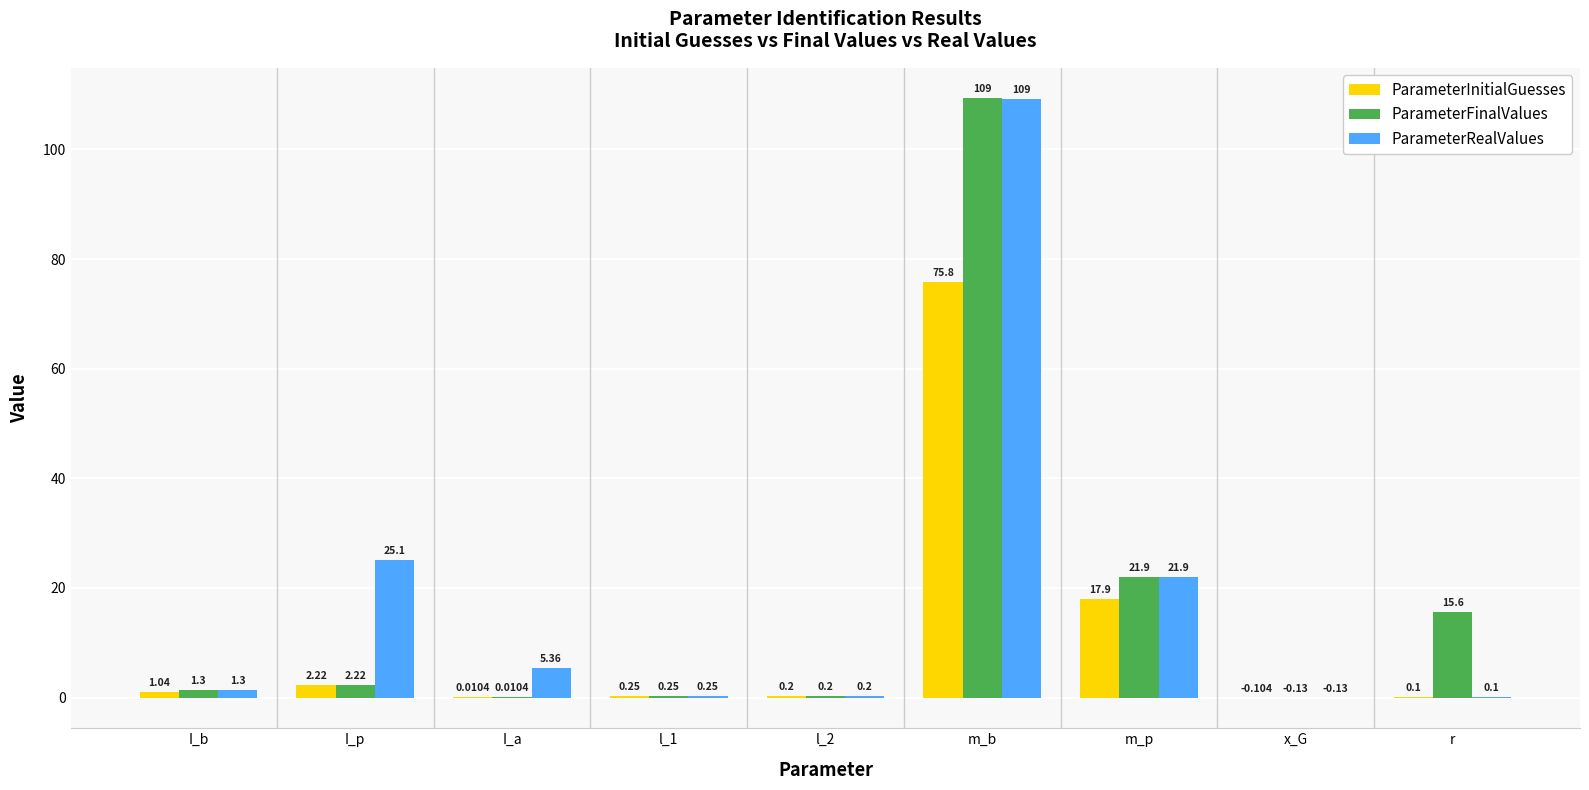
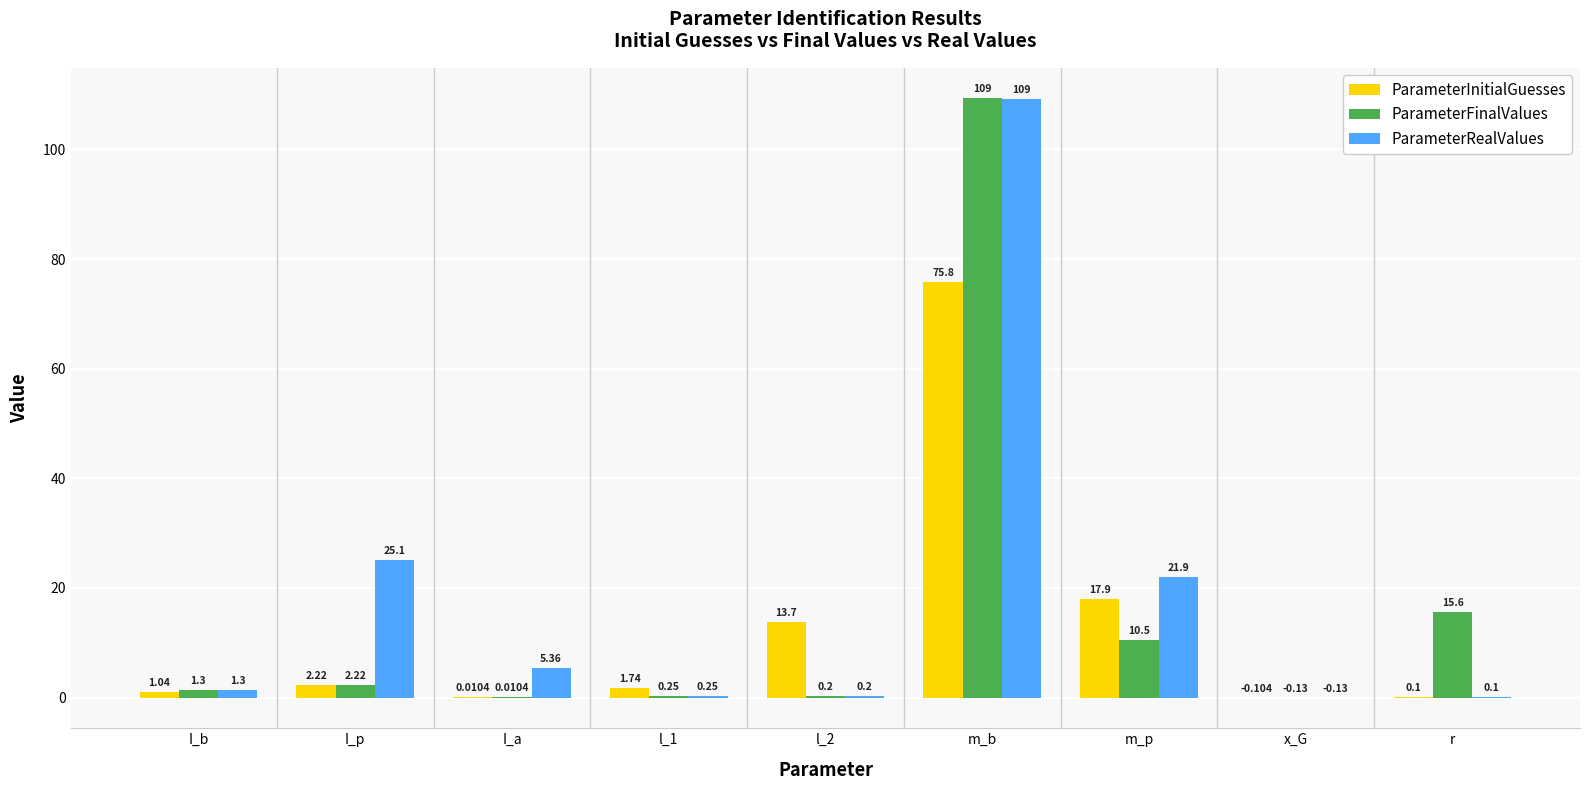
  {
    "ParameterInitialGuesses": {
      "I_b": 1.04,
      "I_p": 2.22,
      "I_a": 0.0104,
-     "l_1": 0.25,
-     "l_2": 0.2,
+     "l_1": 1.74,
+     "l_2": 13.7,
      "m_b": 75.8,
      "m_p": 17.9,
      "x_G": -0.104,
      "r": 0.1
    },
    "ParameterFinalValues": {
      "I_b": 1.3,
      "I_p": 2.22,
      "I_a": 0.0104,
      "l_1": 0.25,
      "l_2": 0.2,
      "m_b": 109,
-     "m_p": 21.9,
+     "m_p": 10.5,
      "x_G": -0.13,
      "r": 15.6
    },
    "ParameterRealValues": {
      "I_b": 1.3,
      "I_p": 25.1,
      "I_a": 5.36,
      "l_1": 0.25,
      "l_2": 0.2,
      "m_b": 109,
      "m_p": 21.9,
      "x_G": -0.13,
      "r": 0.1
    }
  }
